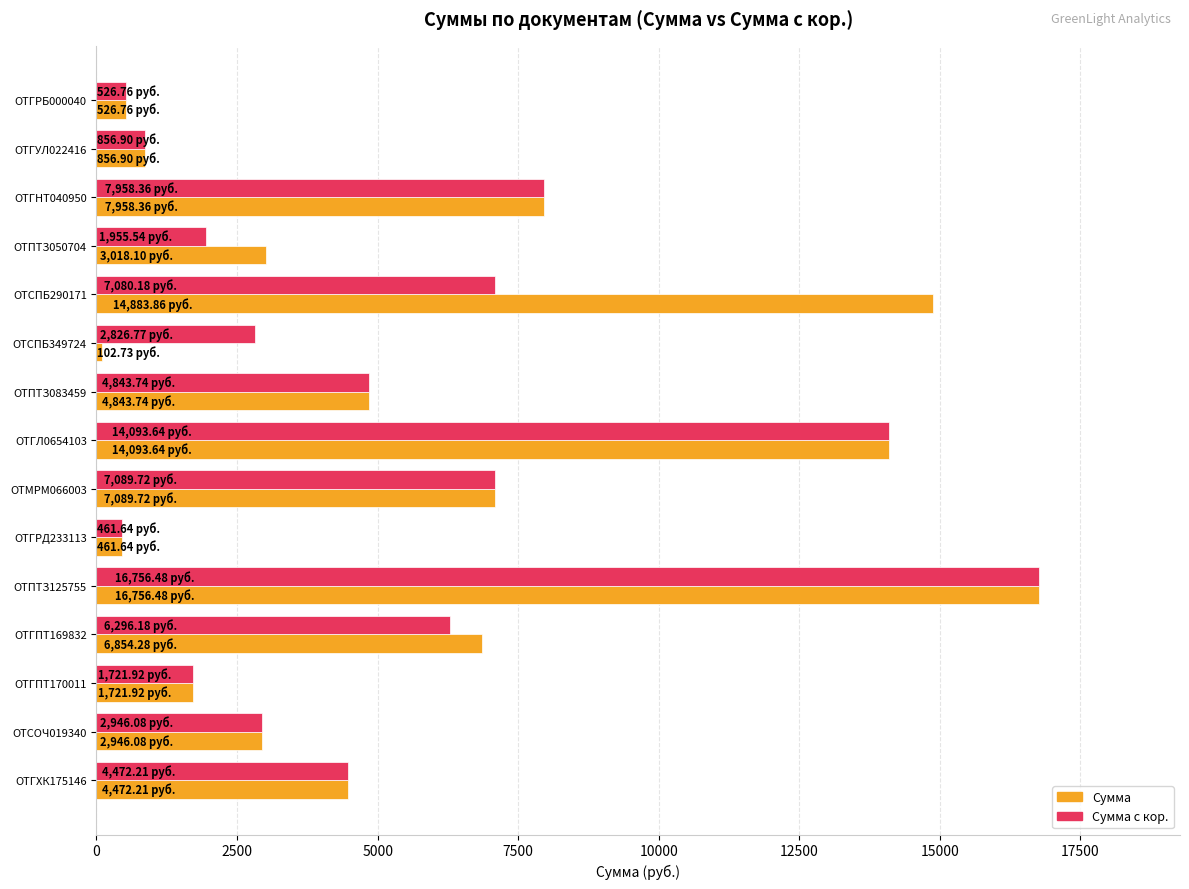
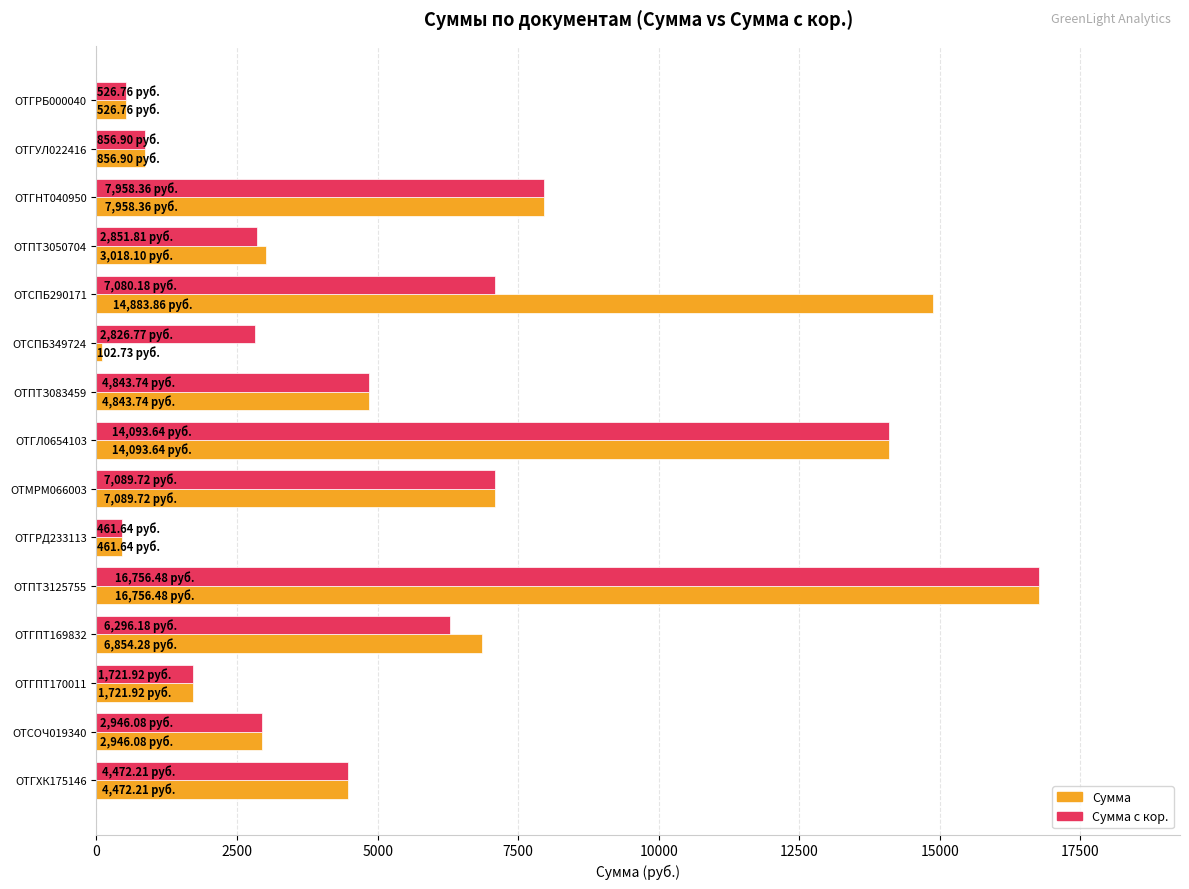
  {
    "Сумма": {
      "ОТГРБ000040": "526.76",
      "ОТГУЛ022416": "856.90",
      "ОТГНТ040950": "7,958.36",
      "ОТПТЗ050704": "3,018.10",
      "ОТСПБ290171": "14,883.86",
      "ОТСПБ349724": "102.73",
      "ОТПТЗ083459": "4,843.74",
      "ОТГЛ0654103": "14,093.64",
      "ОТМРМ066003": "7,089.72",
      "ОТГРД233113": "461.64",
      "ОТПТЗ125755": "16,756.48",
      "ОТГПТ169832": "6,854.28",
      "ОТГПТ170011": "1,721.92",
      "ОТСОЧ019340": "2,946.08",
      "ОТГХК175146": "4,472.21"
    },
    "Сумма с кор.": {
      "ОТГРБ000040": "526.76",
      "ОТГУЛ022416": "856.90",
      "ОТГНТ040950": "7,958.36",
-     "ОТПТЗ050704": "1,955.54",
+     "ОТПТЗ050704": "2,851.81",
      "ОТСПБ290171": "7,080.18",
      "ОТСПБ349724": "2,826.77",
      "ОТПТЗ083459": "4,843.74",
      "ОТГЛ0654103": "14,093.64",
      "ОТМРМ066003": "7,089.72",
      "ОТГРД233113": "461.64",
      "ОТПТЗ125755": "16,756.48",
      "ОТГПТ169832": "6,296.18",
      "ОТГПТ170011": "1,721.92",
      "ОТСОЧ019340": "2,946.08",
      "ОТГХК175146": "4,472.21"
    }
  }
